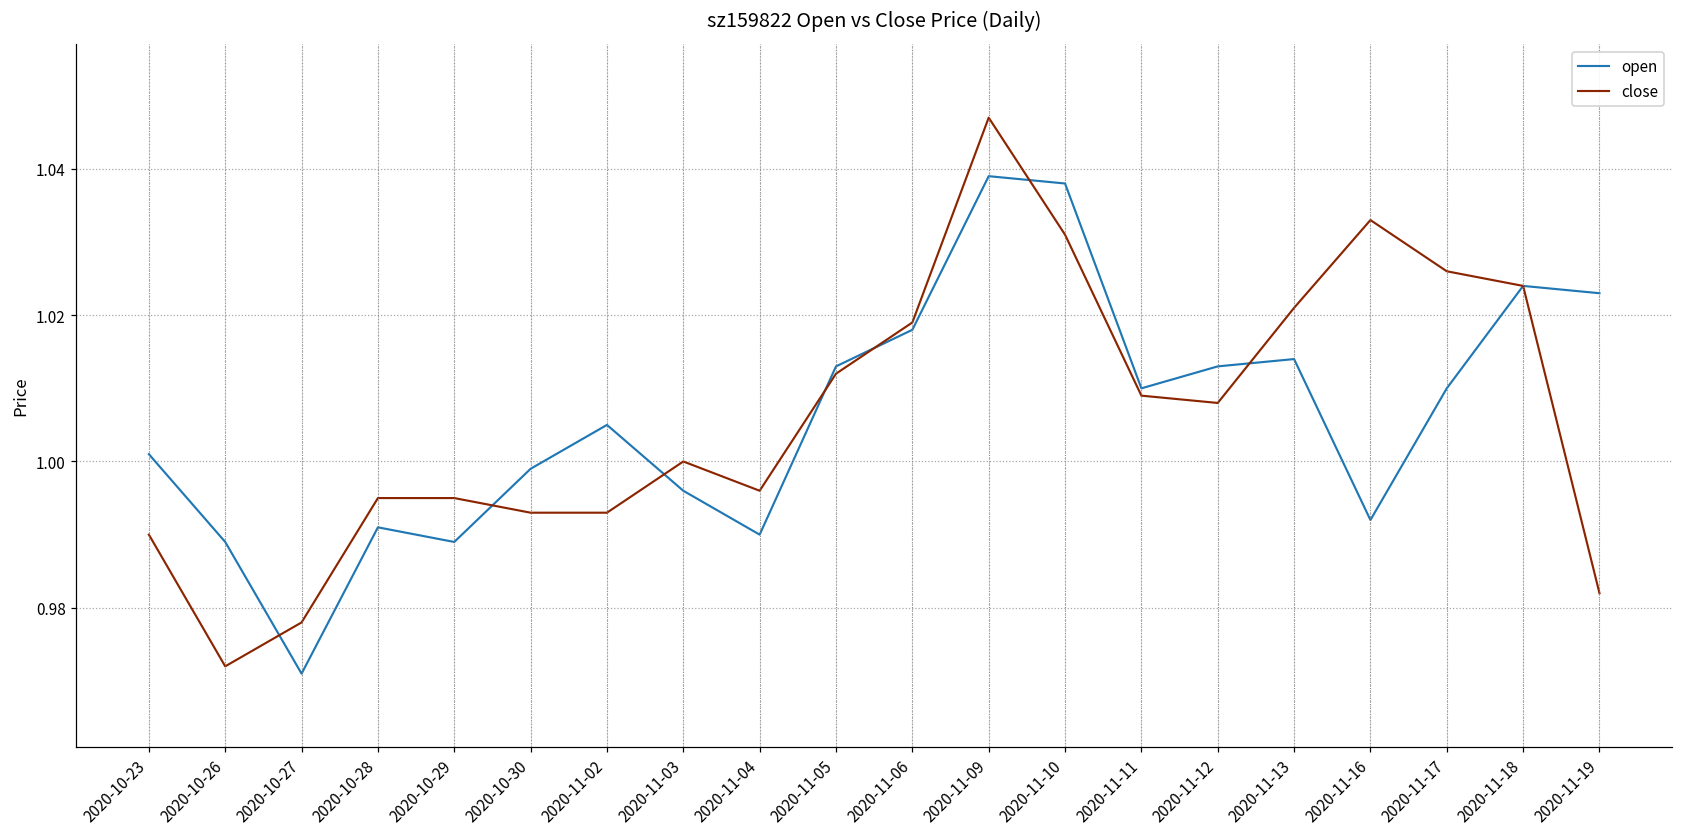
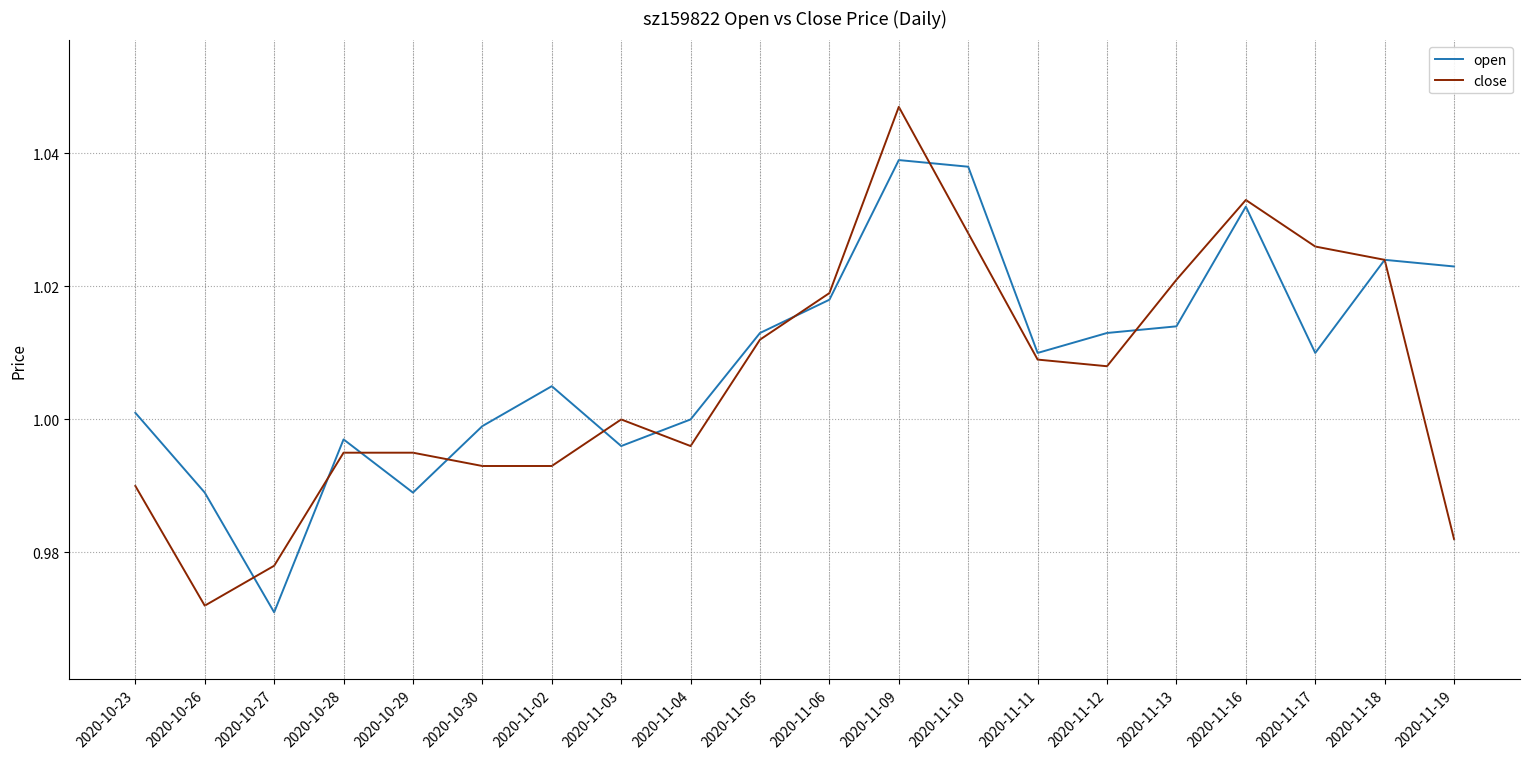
  {
    "open": {
      "2020-10-23": 1.001,
      "2020-10-26": 0.989,
      "2020-10-27": 0.971,
-     "2020-10-28": 0.991,
+     "2020-10-28": 0.997,
      "2020-10-29": 0.989,
      "2020-10-30": 0.999,
      "2020-11-02": 1.005,
      "2020-11-03": 0.996,
-     "2020-11-04": 0.99,
+     "2020-11-04": 1.00,
      "2020-11-05": 1.013,
      "2020-11-06": 1.018,
      "2020-11-09": 1.039,
      "2020-11-10": 1.038,
      "2020-11-11": 1.010,
      "2020-11-12": 1.013,
      "2020-11-13": 1.014,
-     "2020-11-16": 0.992,
+     "2020-11-16": 1.032,
      "2020-11-17": 1.010,
      "2020-11-19": 1.023
    },
    "close": {
      "2020-10-23": 0.990,
      "2020-10-26": 0.972,
      "2020-10-27": 0.978,
      "2020-10-28": 0.995,
      "2020-10-29": 0.995,
      "2020-10-30": 0.993,
      "2020-11-02": 0.993,
      "2020-11-03": 1.000,
      "2020-11-04": 0.996,
      "2020-11-05": 1.012,
      "2020-11-06": 1.019,
      "2020-11-09": 1.047,
-     "2020-11-10": 1.031,
+     "2020-11-10": 1.028,
      "2020-11-11": 1.009,
      "2020-11-12": 1.008,
      "2020-11-13": 1.021,
      "2020-11-16": 1.033,
      "2020-11-17": 1.026,
      "2020-11-19": 0.982
    }
  }
